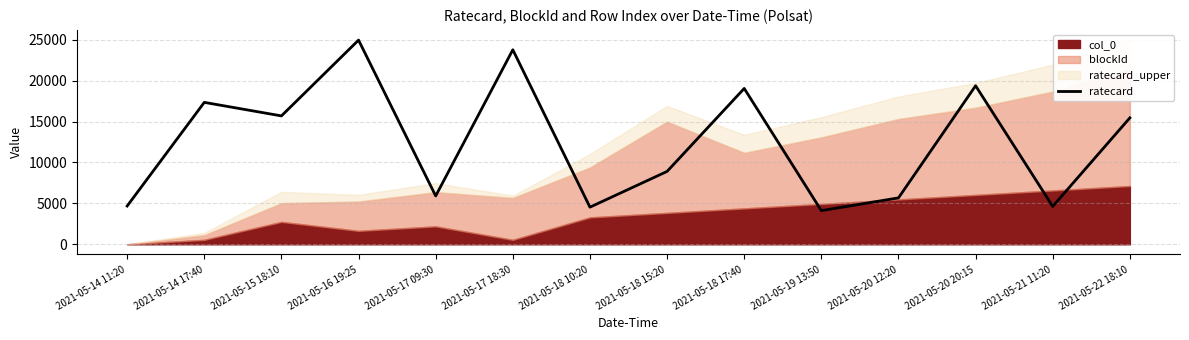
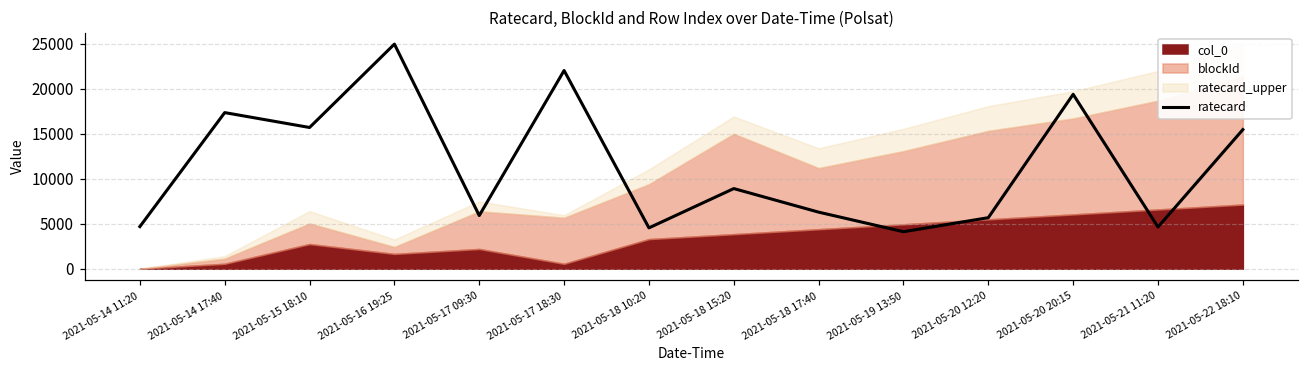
  {
    "ratecard": {
      "2021-05-14 11:20": 5000,
      "2021-05-14 17:40": 17000,
      "2021-05-15 18:10": 16000,
      "2021-05-16 19:25": 25000,
      "2021-05-17 09:30": 6000,
-     "2021-05-17 18:30": 24000,
+     "2021-05-17 18:30": 22000,
      "2021-05-18 10:20": 5000,
      "2021-05-18 15:20": 9000,
-     "2021-05-18 17:40": 19000,
+     "2021-05-18 17:40": 6000,
      "2021-05-19 13:50": 4000,
      "2021-05-20 20:15": 19000,
      "2021-05-21 11:20": 5000,
      "2021-05-22 18:10": 15000
    },
    "col_0": {
      "2021-05-14 17:40": 1000,
      "2021-05-15 18:10": 3000,
      "2021-05-16 19:25": 2000,
      "2021-05-17 09:30": 2000,
      "2021-05-17 18:30": 1000,
      "2021-05-18 10:20": 3000,
      "2021-05-18 15:20": 4000,
      "2021-05-18 17:40": 4000,
      "2021-05-19 13:50": 5000,
      "2021-05-20 20:15": 6000,
      "2021-05-21 11:20": 7000,
      "2021-05-22 18:10": 7000
    },
    "blockId": {
      "2021-05-15 18:10": 2000,
-     "2021-05-16 19:25": 4000,
+     "2021-05-16 19:25": 1000,
      "2021-05-17 09:30": 4000,
      "2021-05-18 10:20": 6000,
      "2021-05-18 15:20": 11000,
      "2021-05-18 17:40": 7000,
      "2021-05-19 13:50": 8000,
      "2021-05-20 12:20": 10000,
      "2021-05-20 20:15": 11000,
      "2021-05-21 11:20": 12000
    },
    "ratecard_upper": {
      "2021-05-15 18:10": 1000,
      "2021-05-16 19:25": 1000,
      "2021-05-17 09:30": 1000,
      "2021-05-18 10:20": 2000,
      "2021-05-18 15:20": 2000,
      "2021-05-18 17:40": 2000,
      "2021-05-19 13:50": 2000,
      "2021-05-20 12:20": 3000,
      "2021-05-20 20:15": 3000,
      "2021-05-21 11:20": 3000
    }
  }
